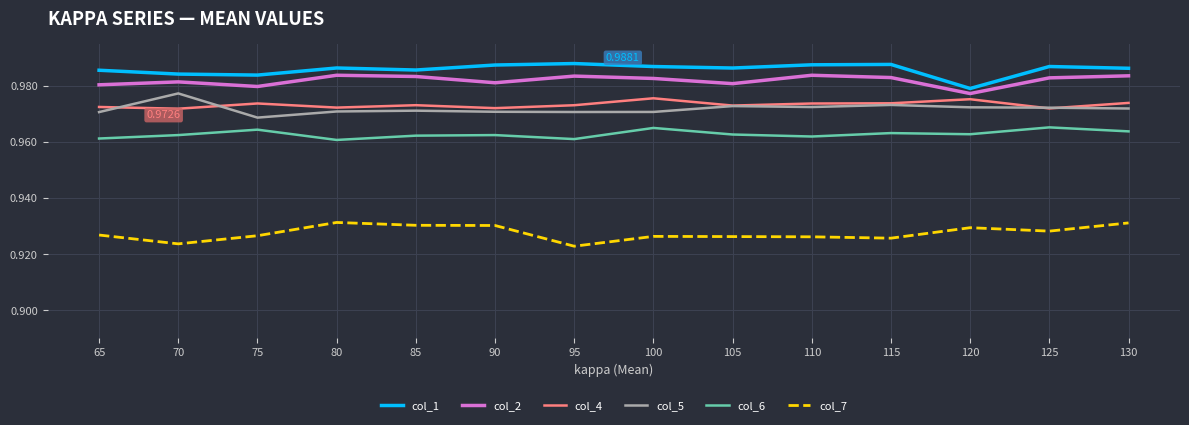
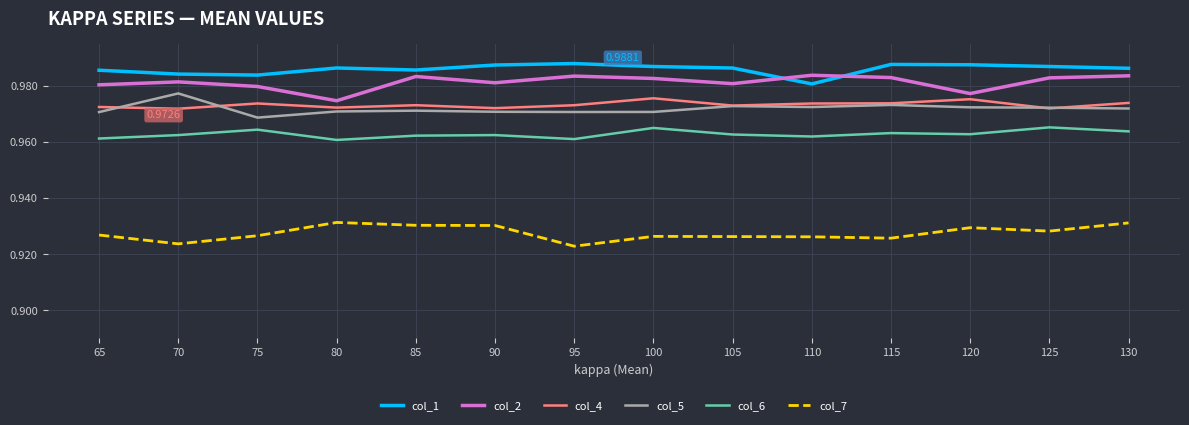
  {
    "col_1": {
      "65": 0.986,
      "70": 0.984,
      "75": 0.984,
      "80": 0.986,
      "85": 0.986,
      "90": 0.988,
      "95": 0.988,
      "105": 0.986,
-     "110": 0.988,
+     "110": 0.981,
      "115": 0.988,
-     "120": 0.979,
+     "120": 0.988,
      "125": 0.987,
      "130": 0.986
    },
    "col_2": {
      "65": 0.980,
      "70": 0.982,
      "75": 0.980,
-     "80": 0.984,
+     "80": 0.975,
      "85": 0.983,
      "90": 0.981,
      "95": 0.984,
      "100": 0.983,
      "105": 0.981,
      "110": 0.984,
      "115": 0.983,
      "120": 0.977,
      "125": 0.983,
      "130": 0.984
    },
    "col_4": {
      "65": 0.973,
      "75": 0.974,
      "80": 0.972,
      "85": 0.973,
      "90": 0.972,
      "95": 0.973,
      "100": 0.976,
      "110": 0.974,
      "120": 0.975,
      "130": 0.974
    },
    "col_5": {
      "65": 0.971,
      "70": 0.977,
      "75": 0.969,
      "80": 0.971,
      "85": 0.971,
      "90": 0.971,
      "95": 0.971,
      "100": 0.971,
      "110": 0.973,
      "120": 0.972,
      "130": 0.972
    },
    "col_6": {
      "65": 0.961,
      "70": 0.963,
      "75": 0.964,
      "80": 0.961,
      "85": 0.962,
      "90": 0.963,
      "95": 0.961,
      "100": 0.965,
      "105": 0.963,
      "110": 0.962,
      "115": 0.963,
      "120": 0.963,
      "125": 0.965,
      "130": 0.964
    },
    "col_7": {
      "65": 0.927,
      "70": 0.924,
      "75": 0.927,
      "80": 0.931,
      "85": 0.930,
      "90": 0.930,
      "95": 0.923,
      "100": 0.926,
      "105": 0.926,
      "110": 0.926,
      "115": 0.926,
      "120": 0.929,
      "125": 0.928,
      "130": 0.931
    }
  }
